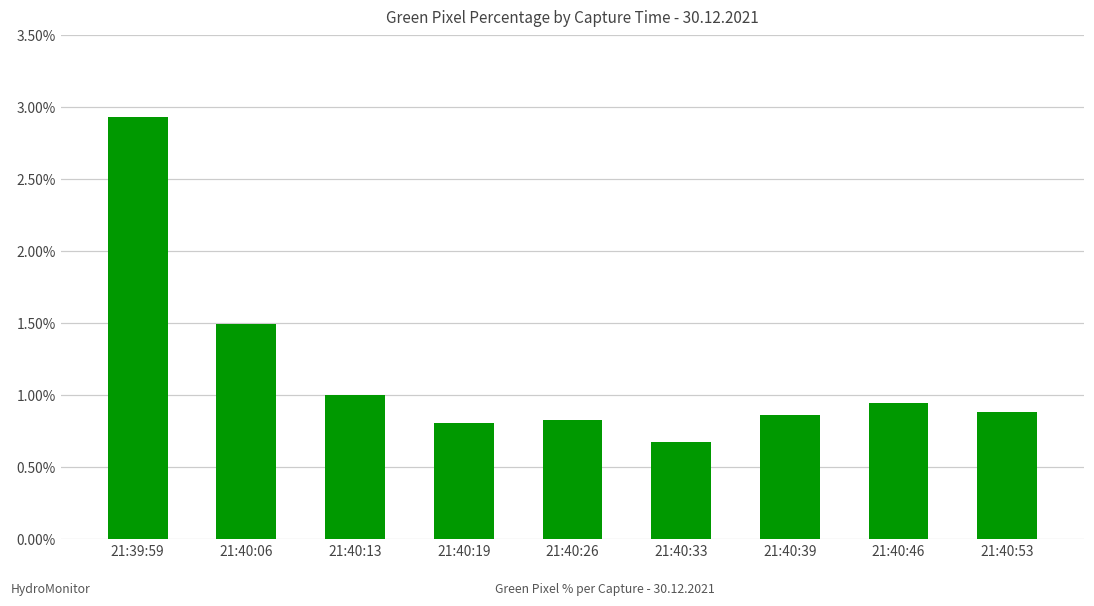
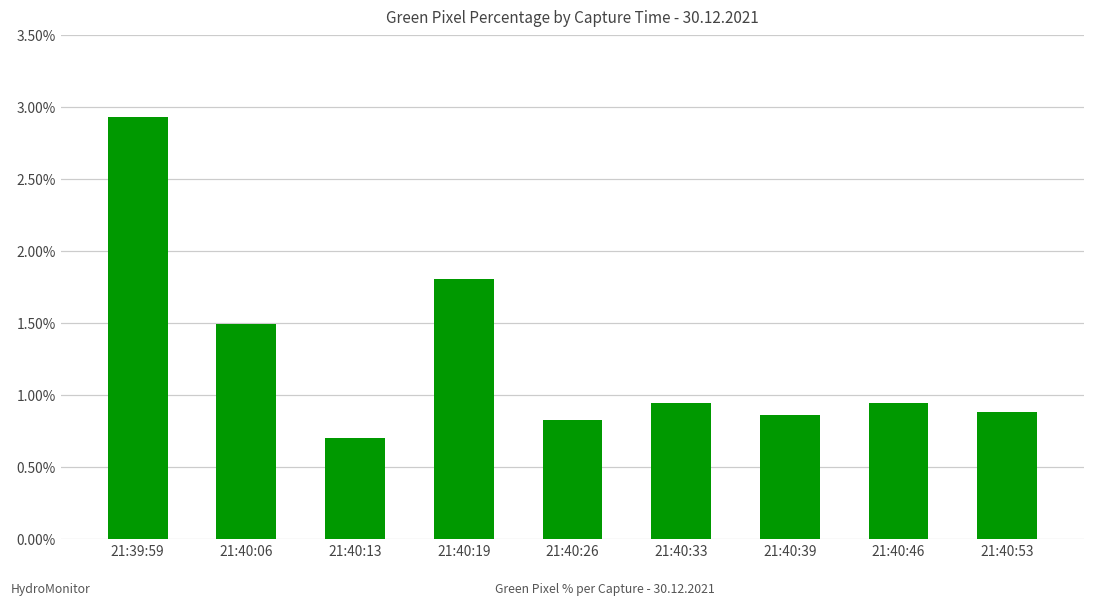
  {
    "21:39:59": "2.93%",
    "21:40:06": "1.49%",
-   "21:40:13": "1.0%",
-   "21:40:19": "0.8%",
+   "21:40:13": "0.7%",
+   "21:40:19": "1.8%",
    "21:40:26": "0.82%",
-   "21:40:33": "0.67%",
+   "21:40:33": "0.94%",
    "21:40:39": "0.86%",
    "21:40:46": "0.94%",
    "21:40:53": "0.88%"
  }
